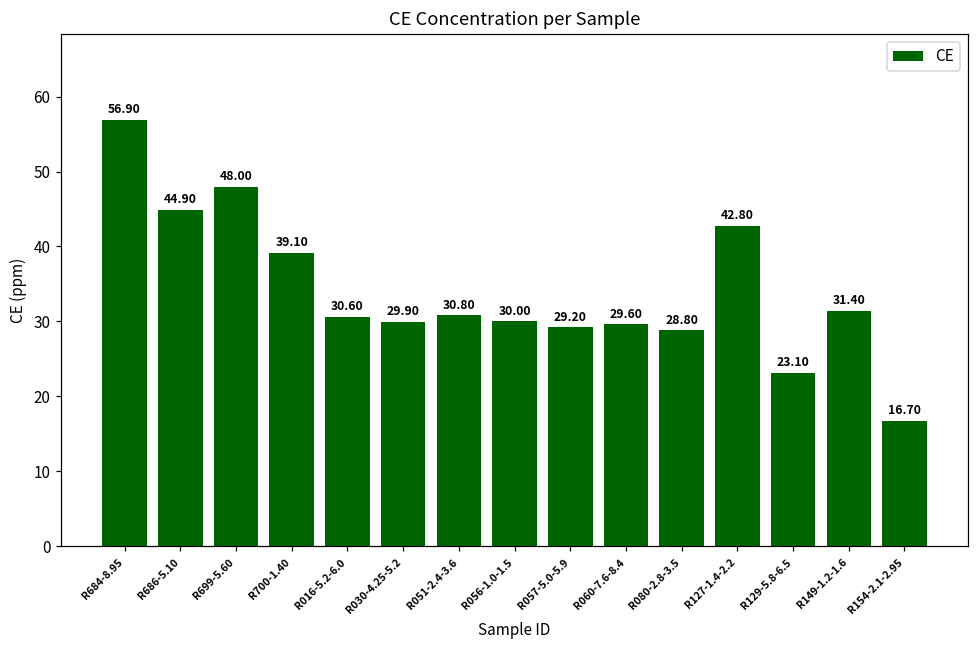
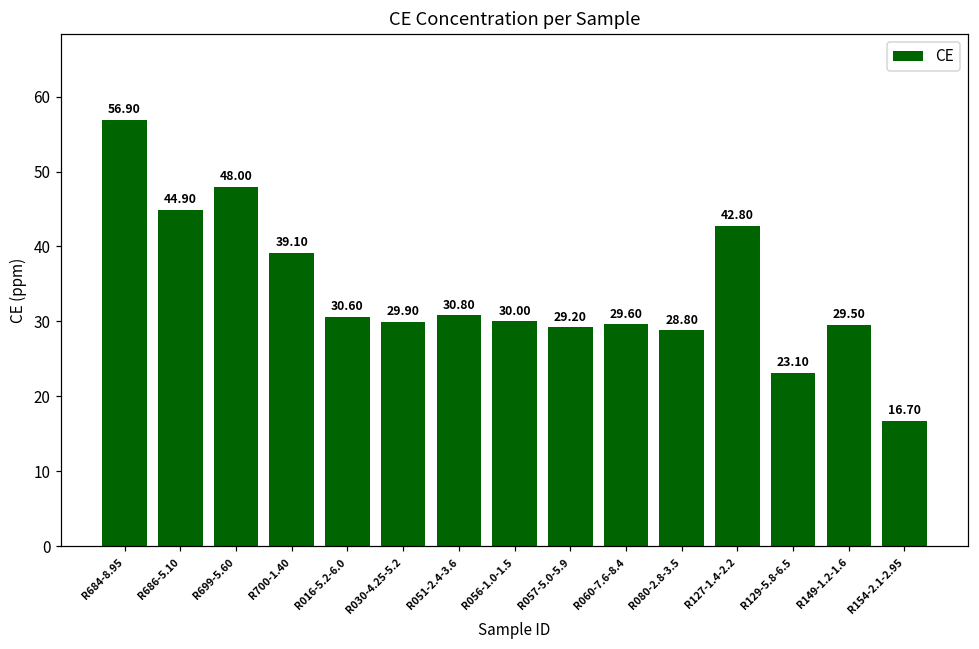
  {
    "R684-8.95": 56.90,
    "R686-5.10": 44.90,
    "R699-5.60": 48.00,
    "R700-1.40": 39.10,
    "R016-5.2-6.0": 30.60,
    "R030-4.25-5.2": 29.90,
    "R051-2.4-3.6": 30.80,
    "R056-1.0-1.5": 30.00,
    "R057-5.0-5.9": 29.20,
    "R060-7.6-8.4": 29.60,
    "R080-2.8-3.5": 28.80,
    "R127-1.4-2.2": 42.80,
    "R129-5.8-6.5": 23.10,
-   "R149-1.2-1.6": 31.40,
+   "R149-1.2-1.6": 29.50,
    "R154-2.1-2.95": 16.70
  }
